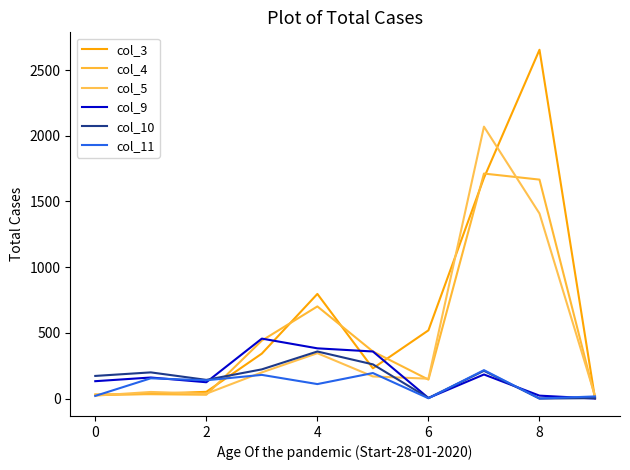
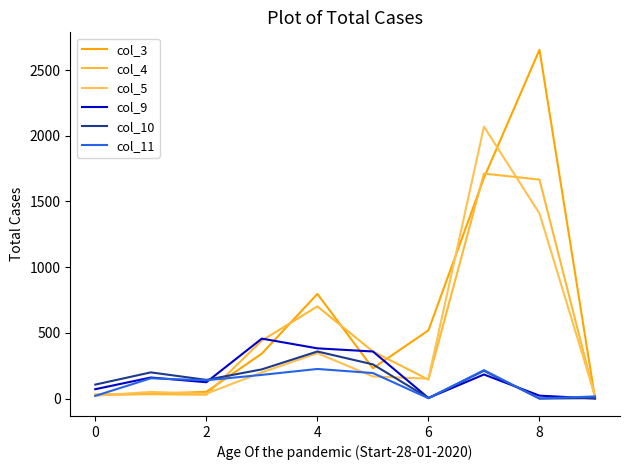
  {
    "col_9": {
-     "0": 130,
+     "0": 70,
      "4": 380,
      "8": 20
    },
    "col_10": {
-     "0": 170
+     "0": 110
    },
    "col_11": {
-     "4": 110
+     "4": 230
    }
  }
